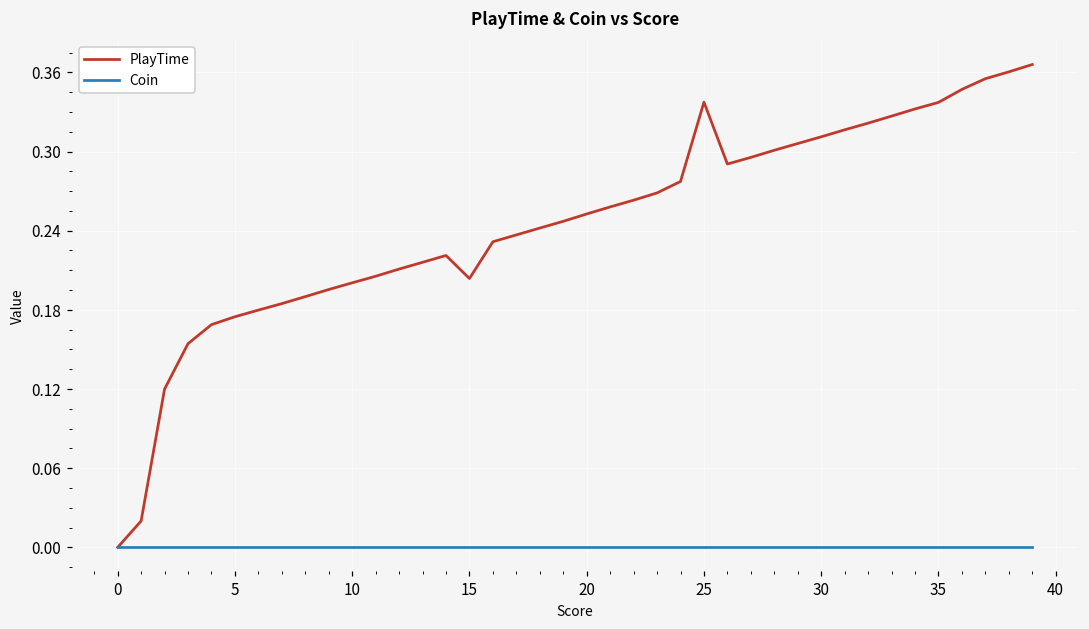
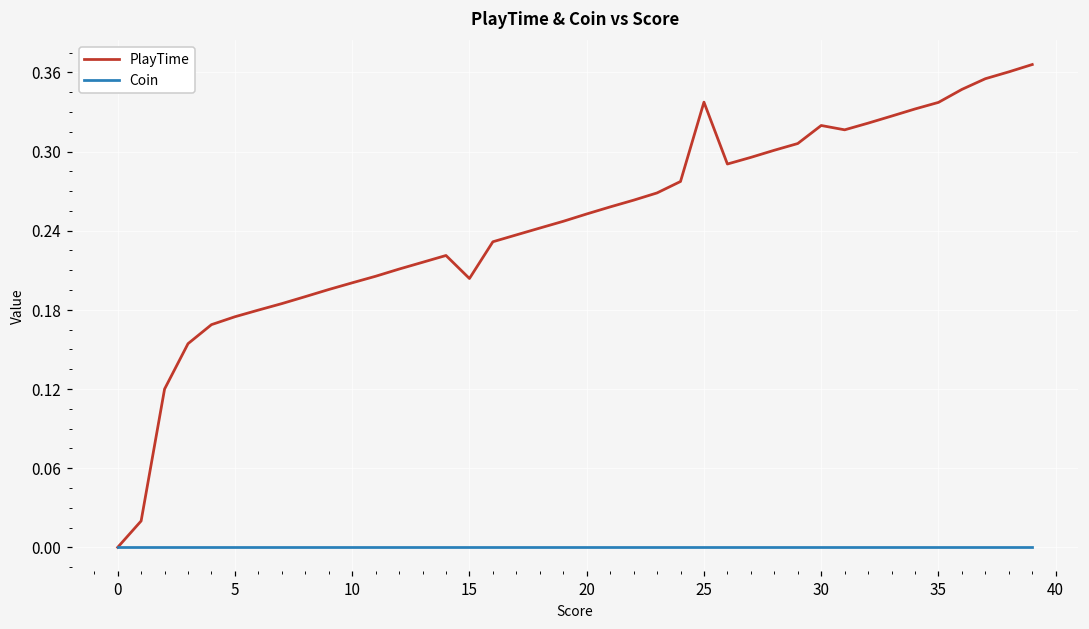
  {
    "PlayTime": {
      "5": 0.175,
      "10": 0.200,
      "15": 0.204,
      "20": 0.253,
      "25": 0.337,
-     "30": 0.311,
+     "30": 0.320,
      "35": 0.337
    },
    "Coin": {
      "5": 0.000,
      "10": 0.000,
      "15": 0.000,
      "20": 0.000,
      "25": 0.000,
      "30": 0.000,
      "35": 0.000
    }
  }
